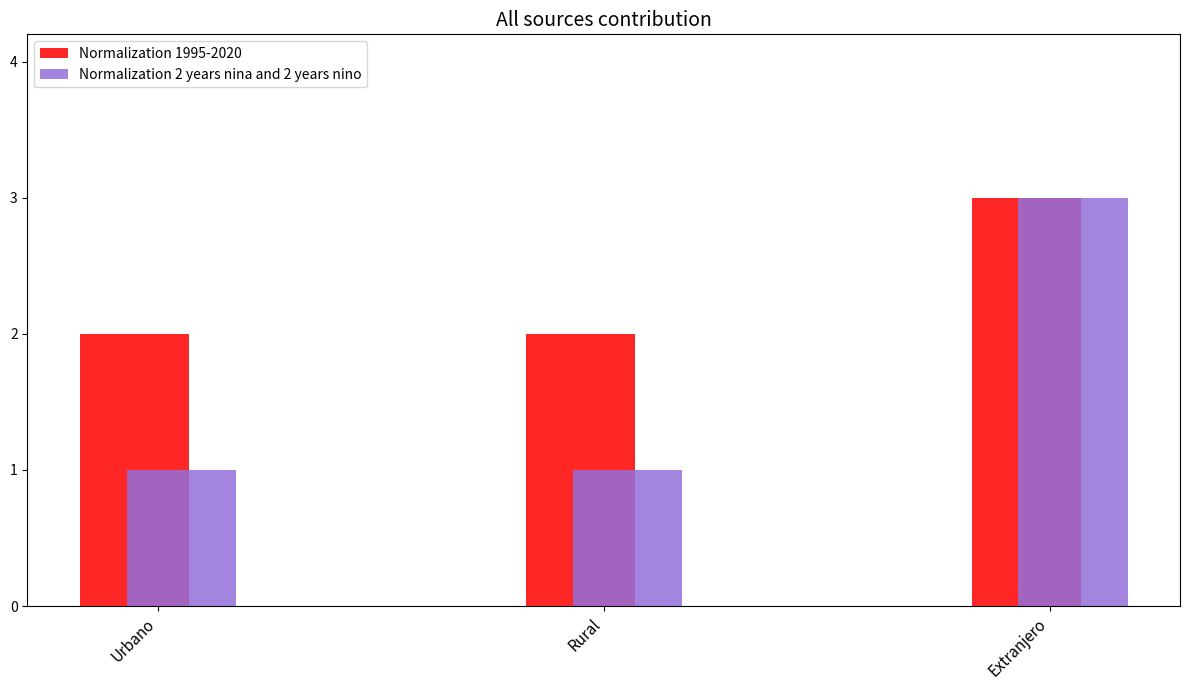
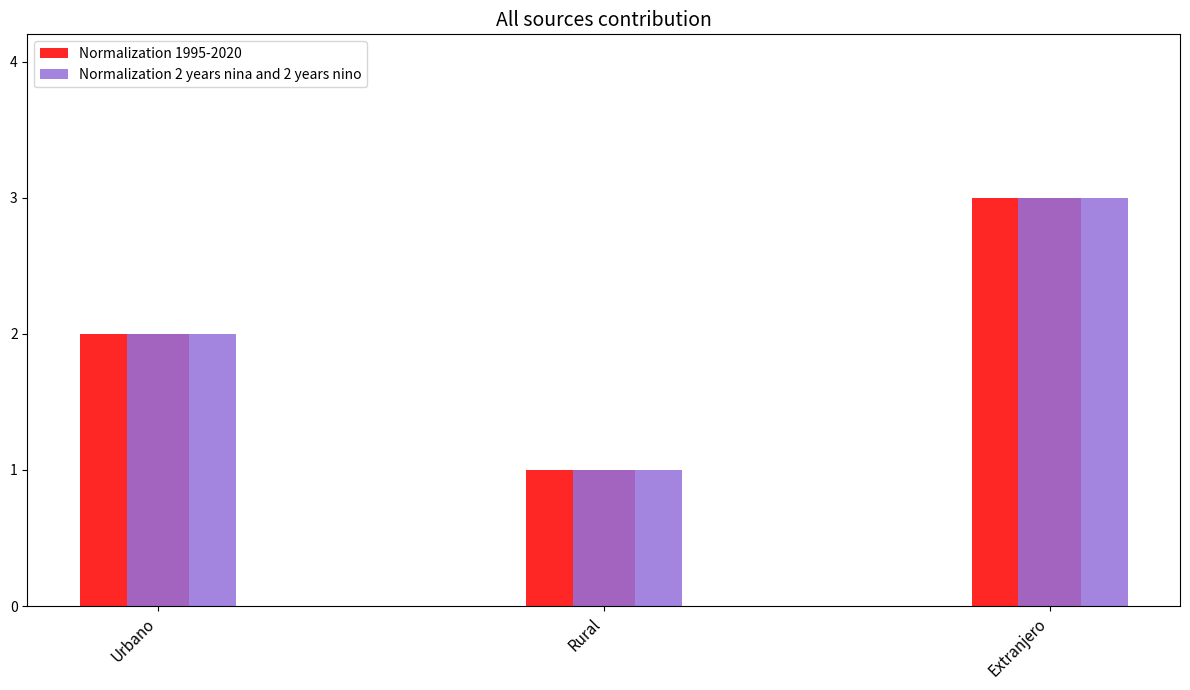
  {
    "Normalization 1995-2020": {
      "Urbano": 2,
-     "Rural": 2,
+     "Rural": 1,
      "Extranjero": 3
    },
    "Normalization 2 years nina and 2 years nino": {
-     "Urbano": 1,
+     "Urbano": 2,
      "Extranjero": 3
    }
  }
